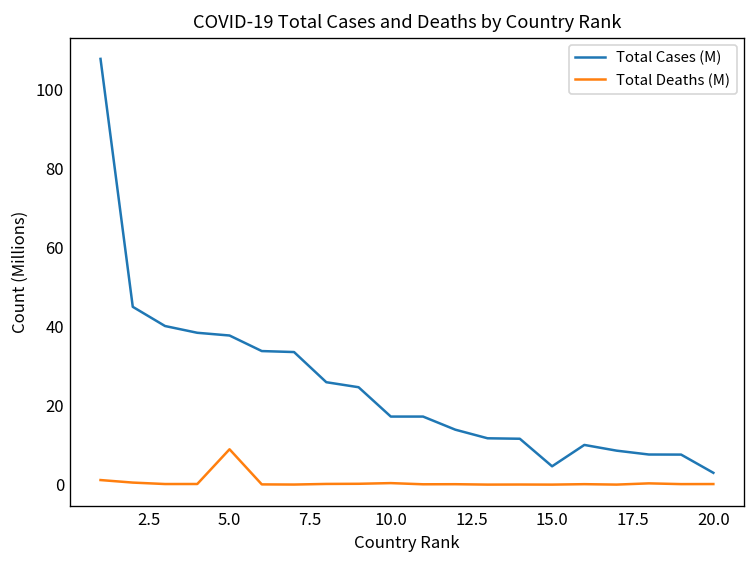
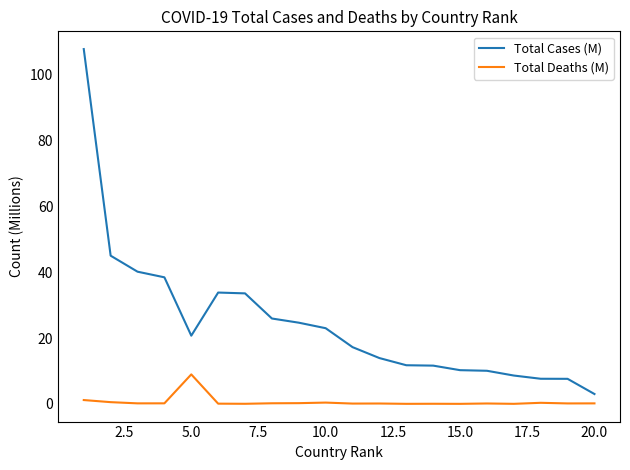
  {
    "Total Cases (M)": {
-     "5.0": 38,
-     "10.0": 17,
-     "15.0": 5,
+     "5.0": 21,
+     "10.0": 23,
+     "15.0": 10,
      "20.0": 3
    },
    "Total Deaths (M)": {
      "5.0": 9,
      "10.0": 0,
      "15.0": 0,
      "20.0": 0
    }
  }
